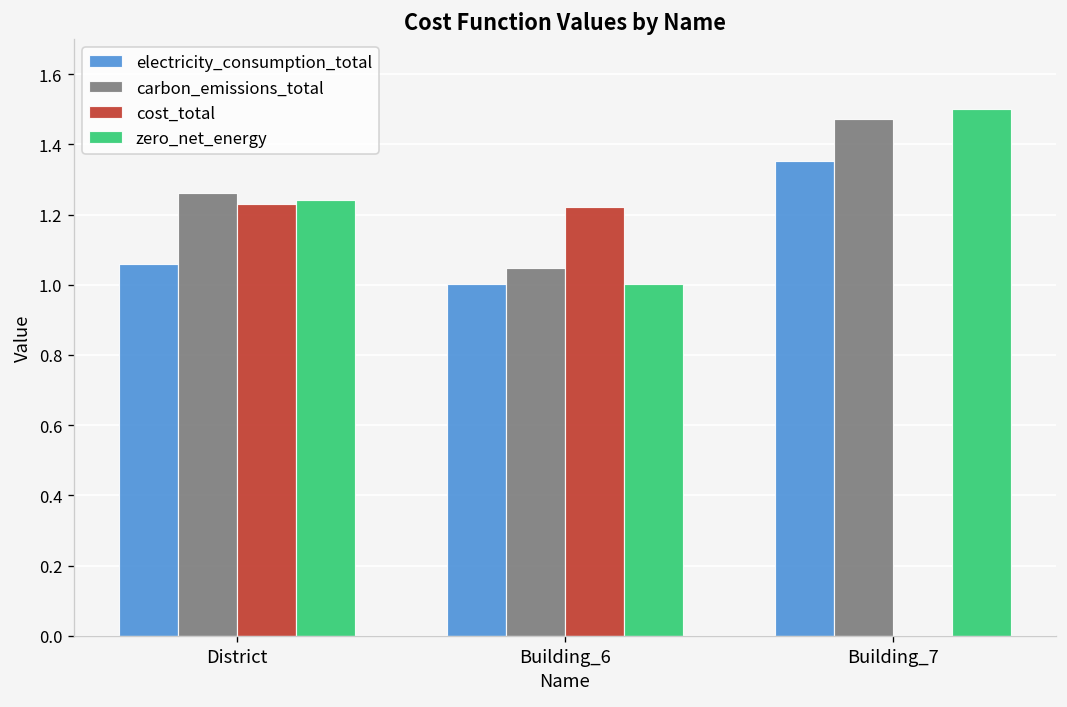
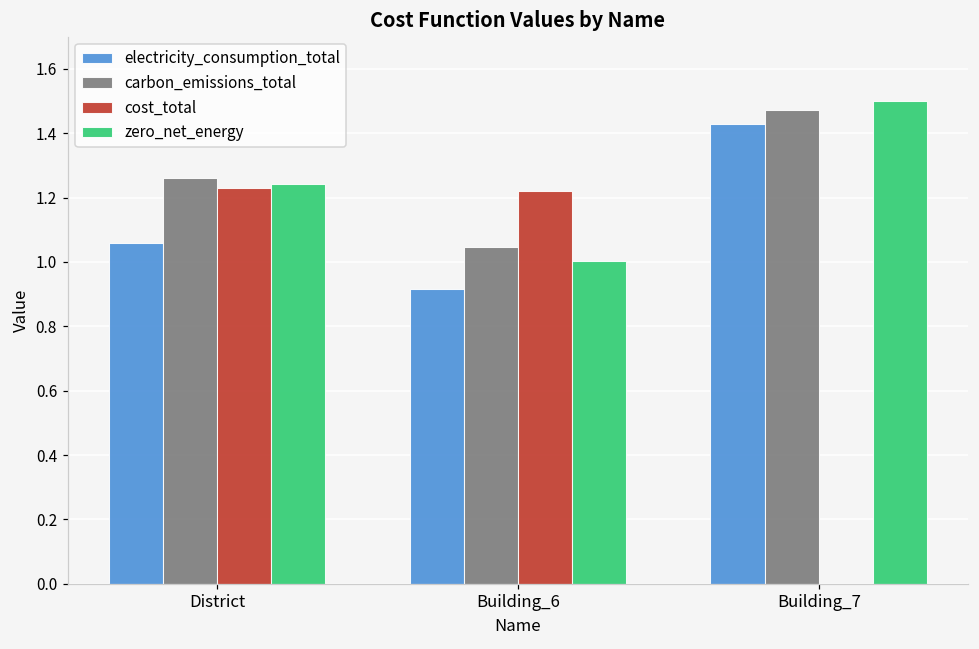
  {
    "electricity_consumption_total": {
      "District": 1.06,
-     "Building_6": 1.00,
-     "Building_7": 1.35
+     "Building_6": 0.92,
+     "Building_7": 1.43
    },
    "carbon_emissions_total": {
      "District": 1.26,
      "Building_6": 1.05,
      "Building_7": 1.47
    },
    "cost_total": {
      "District": 1.23,
      "Building_6": 1.22,
      "Building_7": 0.00
    },
    "zero_net_energy": {
      "District": 1.24,
      "Building_6": 1.00,
      "Building_7": 1.50
    }
  }
